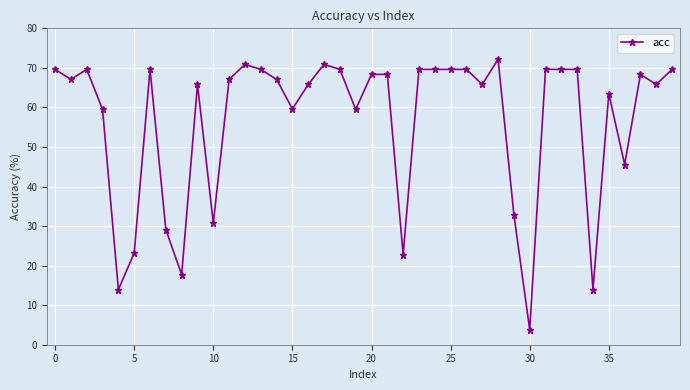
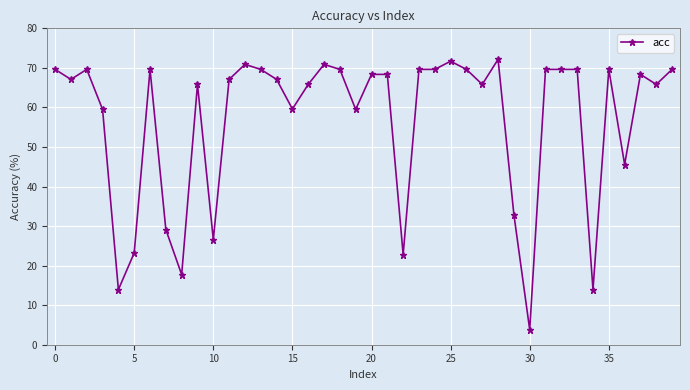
  {
    "0": 70,
    "5": 23,
-   "10": 31,
+   "10": 27,
    "15": 60,
    "20": 68,
-   "25": 70,
+   "25": 72,
    "30": 4,
-   "35": 63
+   "35": 70
  }
